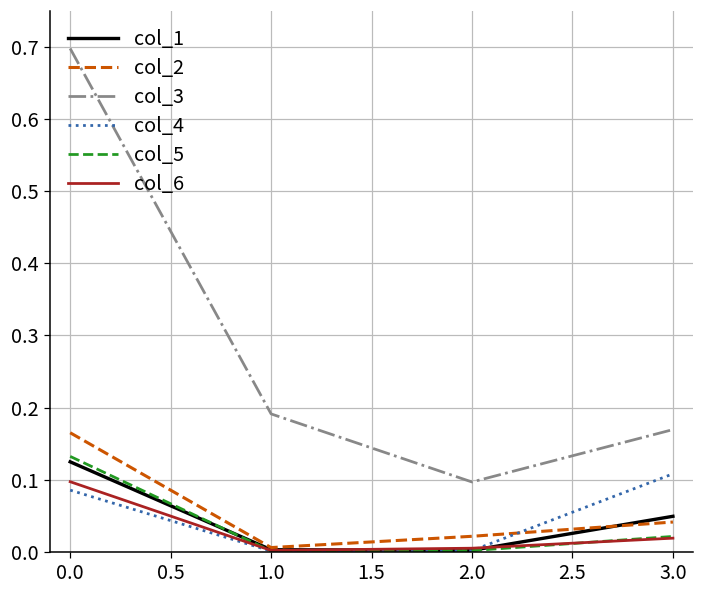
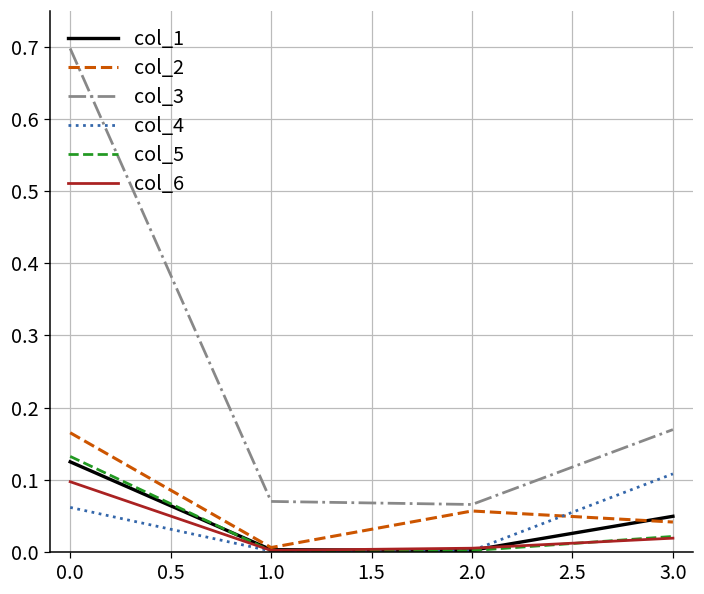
  {
    "col_1": {
      "0.0": 0.12,
      "3.0": 0.05
    },
    "col_2": {
      "0.0": 0.17,
-     "2.0": 0.02,
+     "2.0": 0.06,
      "3.0": 0.04
    },
    "col_3": {
      "0.0": 0.70,
-     "1.0": 0.19,
-     "2.0": 0.10,
+     "1.0": 0.07,
+     "2.0": 0.07,
      "3.0": 0.17
    },
    "col_4": {
-     "0.0": 0.09,
+     "0.0": 0.06,
      "3.0": 0.11
    },
    "col_5": {
      "0.0": 0.13
    },
    "col_6": {
      "0.0": 0.10
    }
  }
